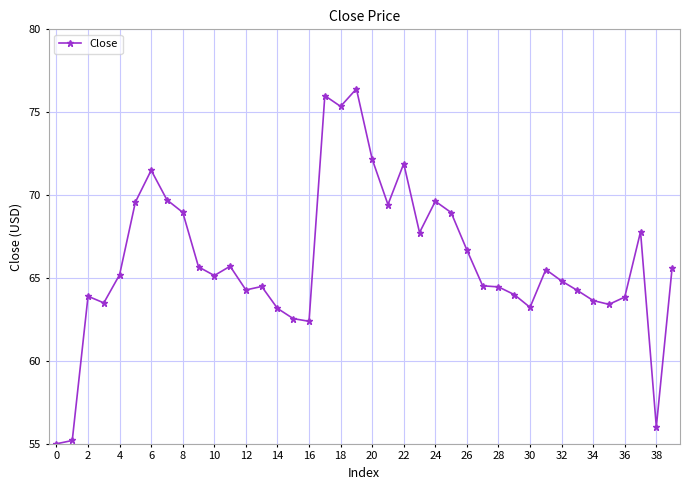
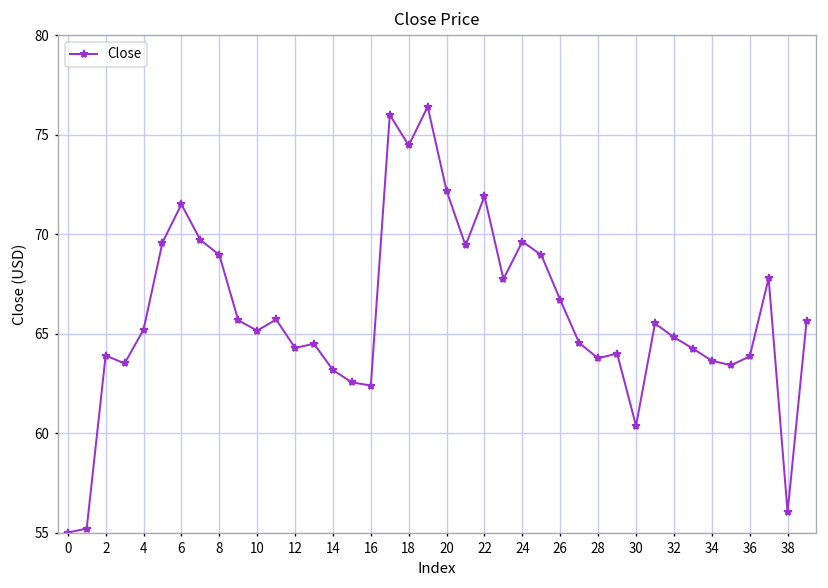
  {
    "0": 55.0,
    "2": 63.9,
    "4": 65.2,
    "6": 71.5,
    "8": 69.0,
    "10": 65.2,
    "12": 64.3,
    "14": 63.2,
    "16": 62.4,
-   "18": 75.3,
+   "18": 74.5,
    "20": 72.2,
    "22": 71.9,
    "24": 69.6,
    "26": 66.7,
-   "28": 64.5,
-   "30": 63.2,
+   "28": 63.8,
+   "30": 60.4,
    "32": 64.8,
    "34": 63.6,
    "36": 63.8,
    "38": 56.0
  }
